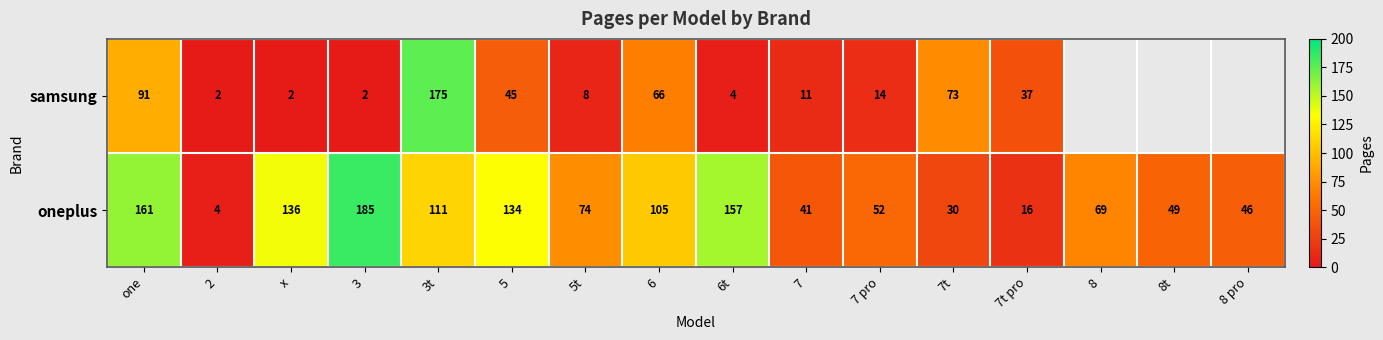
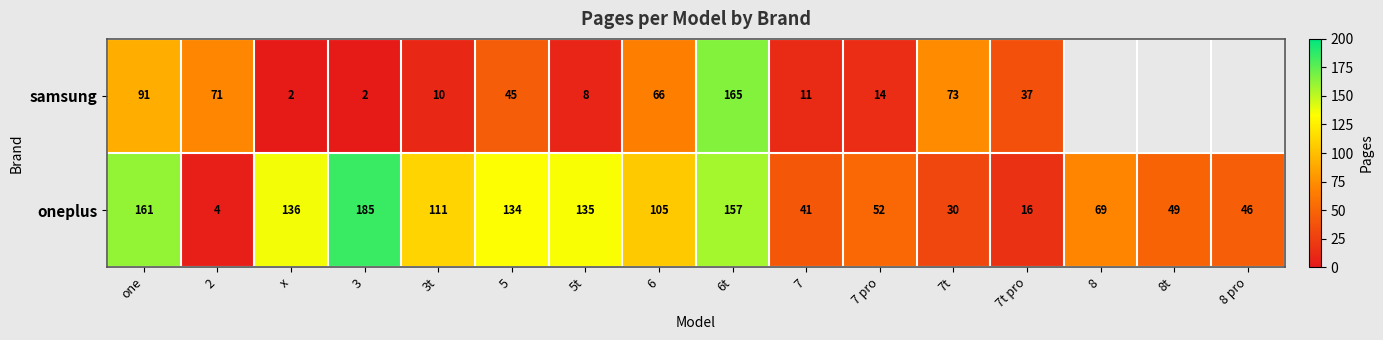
  {
    "samsung": {
      "one": 91,
-     "2": 2,
+     "2": 71,
      "x": 2,
      "3": 2,
-     "3t": 175,
+     "3t": 10,
      "5": 45,
      "5t": 8,
      "6": 66,
-     "6t": 4,
+     "6t": 165,
      "7": 11,
      "7 pro": 14,
      "7t": 73,
      "7t pro": 37
    },
    "oneplus": {
      "one": 161,
      "2": 4,
      "x": 136,
      "3": 185,
      "3t": 111,
      "5": 134,
-     "5t": 74,
+     "5t": 135,
      "6": 105,
      "6t": 157,
      "7": 41,
      "7 pro": 52,
      "7t": 30,
      "7t pro": 16,
      "8": 69,
      "8t": 49,
      "8 pro": 46
    }
  }
